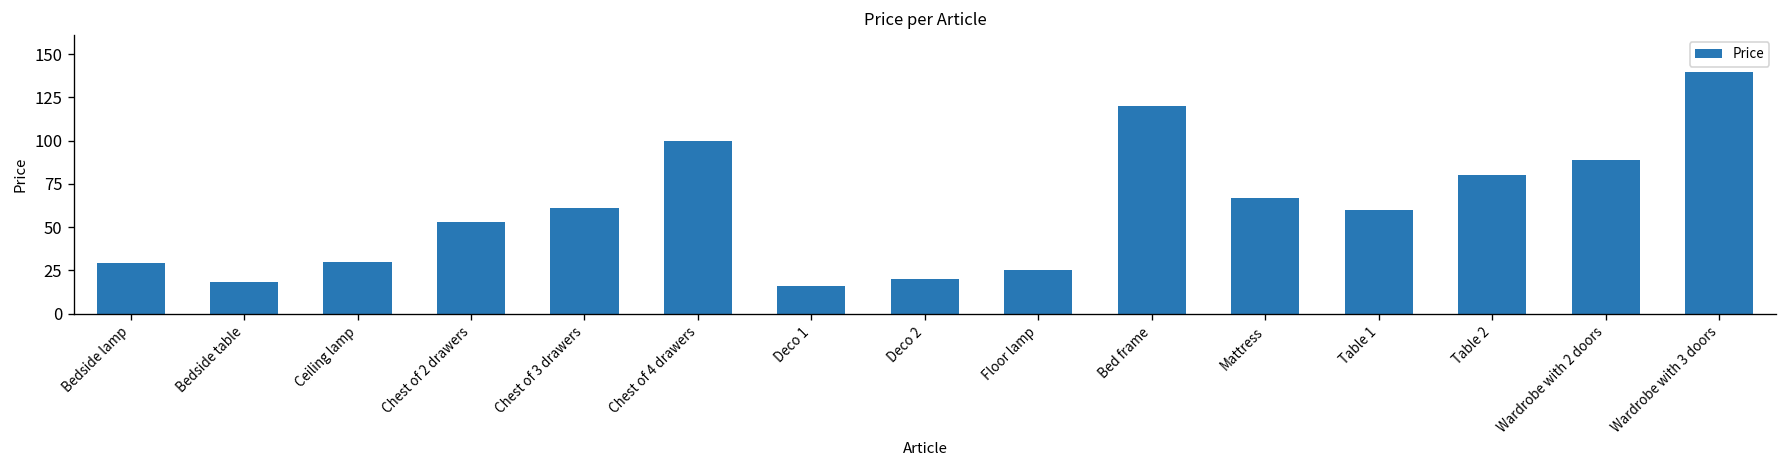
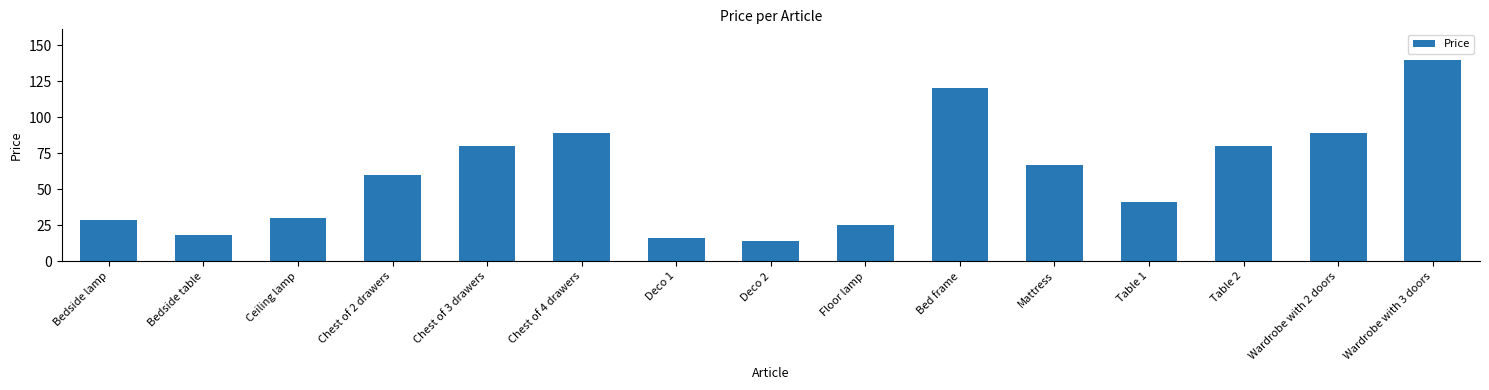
  {
    "Bedside lamp": 29,
    "Bedside table": 18,
    "Ceiling lamp": 30,
-   "Chest of 2 drawers": 53,
-   "Chest of 3 drawers": 61,
-   "Chest of 4 drawers": 100,
+   "Chest of 2 drawers": 60,
+   "Chest of 3 drawers": 80,
+   "Chest of 4 drawers": 89,
    "Deco 1": 16,
-   "Deco 2": 20,
+   "Deco 2": 14,
    "Floor lamp": 25,
    "Bed frame": 120,
    "Mattress": 67,
-   "Table 1": 60,
+   "Table 1": 41,
    "Table 2": 80,
    "Wardrobe with 2 doors": 89,
    "Wardrobe with 3 doors": 140
  }
